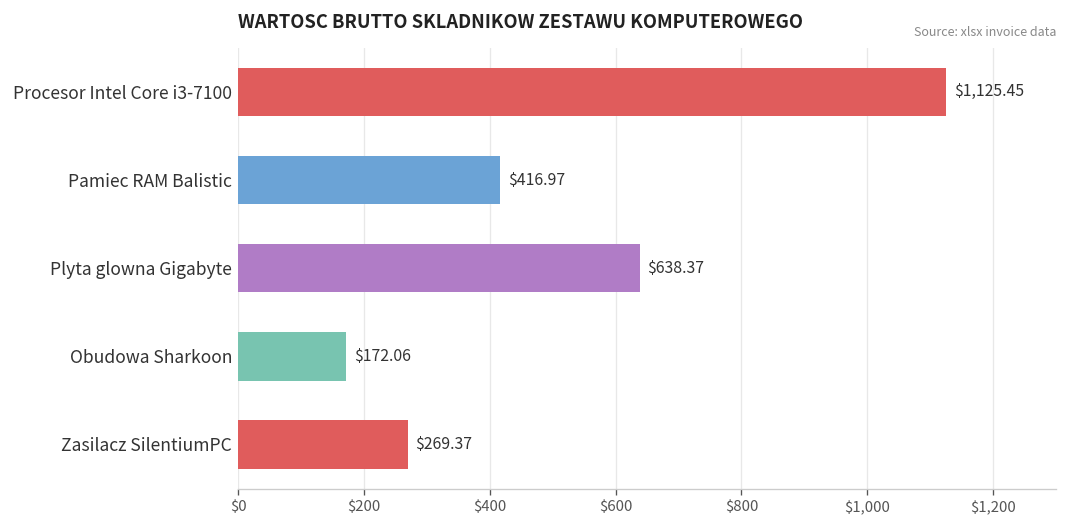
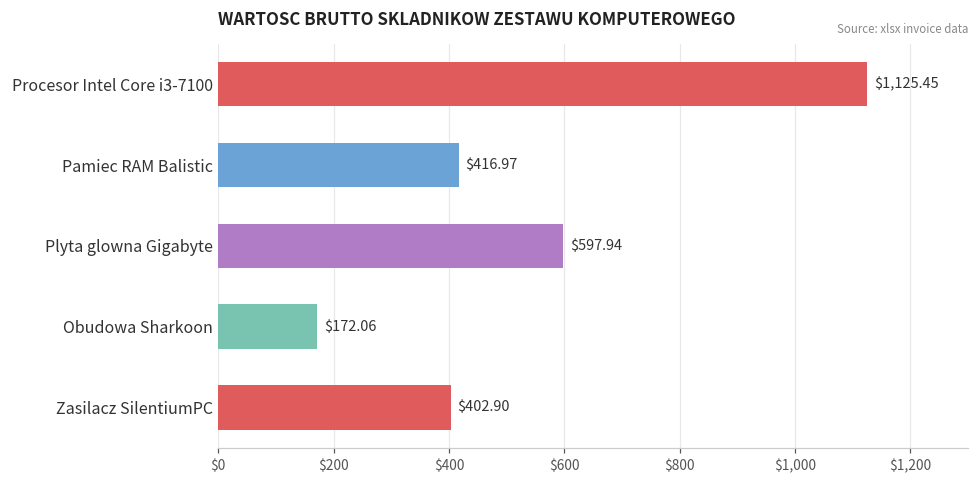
  {
    "Procesor Intel Core i3-7100": "$1,125.45",
    "Pamiec RAM Balistic": "$416.97",
-   "Plyta glowna Gigabyte": "$638.37",
+   "Plyta glowna Gigabyte": "$597.94",
    "Obudowa Sharkoon": "$172.06",
-   "Zasilacz SilentiumPC": "$269.37"
+   "Zasilacz SilentiumPC": "$402.90"
  }
